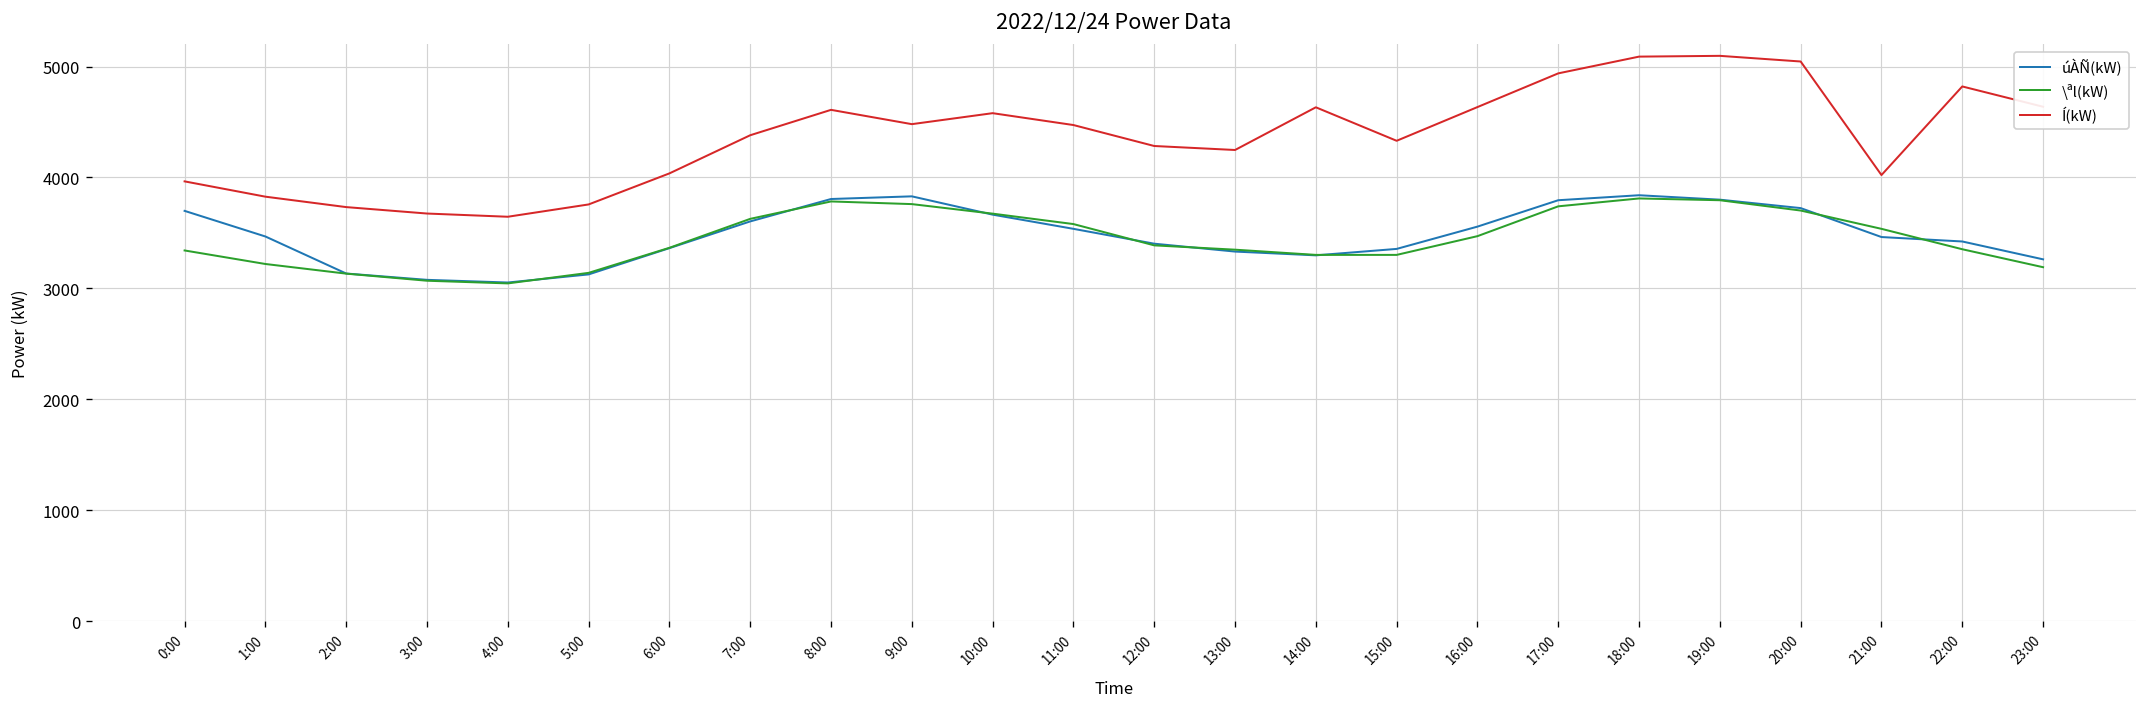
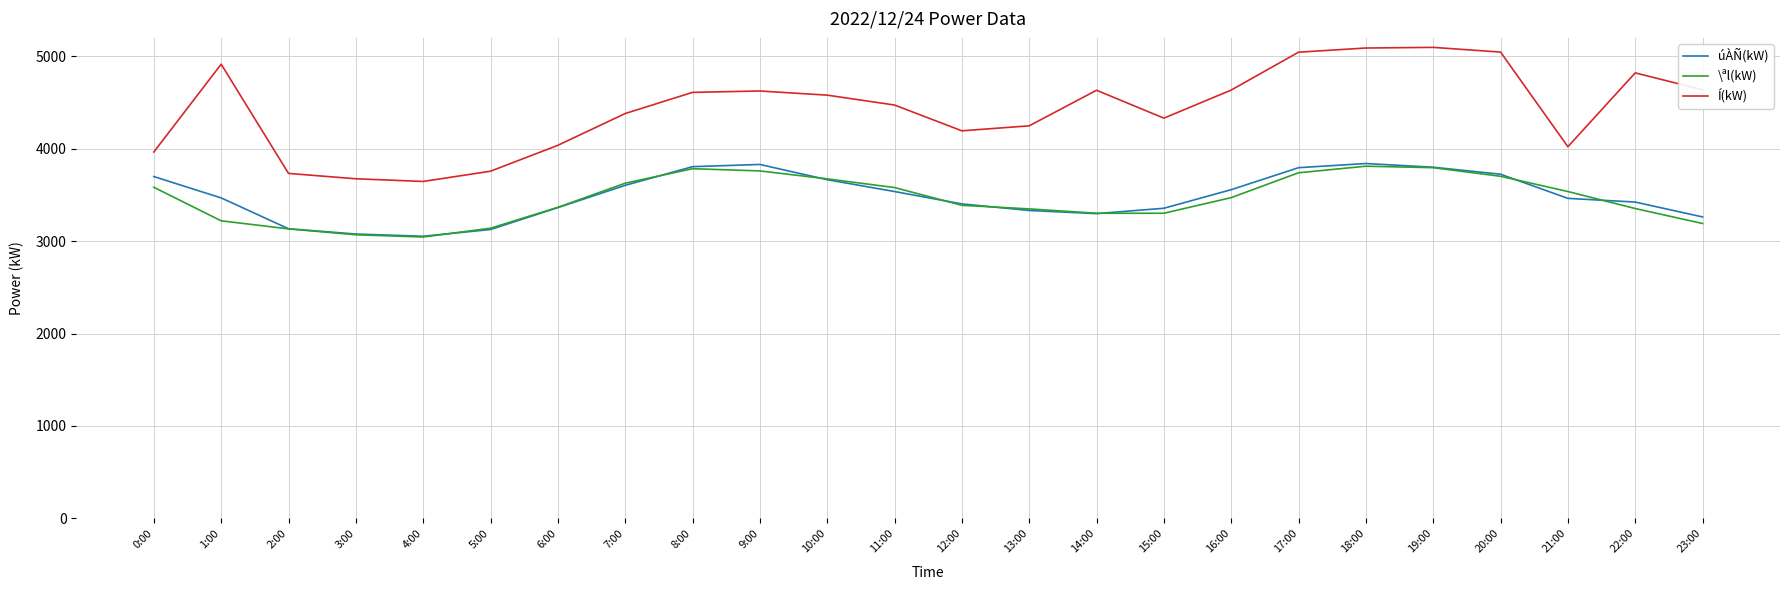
  {
    "úÀÑ(kW)": {
      "0:00": 3700,
      "1:00": 3500,
      "9:00": 3800,
      "11:00": 3500,
      "15:00": 3400,
      "16:00": 3600,
      "17:00": 3800,
      "18:00": 3800,
      "21:00": 3500,
      "22:00": 3400,
      "23:00": 3300
    },
    "\\ªl(kW)": {
-     "0:00": 3300,
+     "0:00": 3600,
      "1:00": 3200,
      "9:00": 3800,
      "11:00": 3600,
      "15:00": 3300,
      "16:00": 3500,
      "17:00": 3700,
      "18:00": 3800,
      "21:00": 3500,
      "22:00": 3400,
      "23:00": 3200
    },
    "Í(kW)": {
      "0:00": 4000,
-     "1:00": 3800,
+     "1:00": 4900,
      "2:00": 3700,
      "3:00": 3700,
      "4:00": 3600,
      "5:00": 3800,
      "6:00": 4000,
      "7:00": 4400,
      "8:00": 4600,
-     "9:00": 4500,
+     "9:00": 4600,
      "10:00": 4600,
      "11:00": 4500,
-     "12:00": 4300,
+     "12:00": 4200,
      "13:00": 4200,
      "14:00": 4600,
      "15:00": 4300,
      "16:00": 4600,
-     "17:00": 4900,
+     "17:00": 5000,
      "18:00": 5100,
      "19:00": 5100,
      "20:00": 5000,
      "21:00": 4000,
      "22:00": 4800
    }
  }
